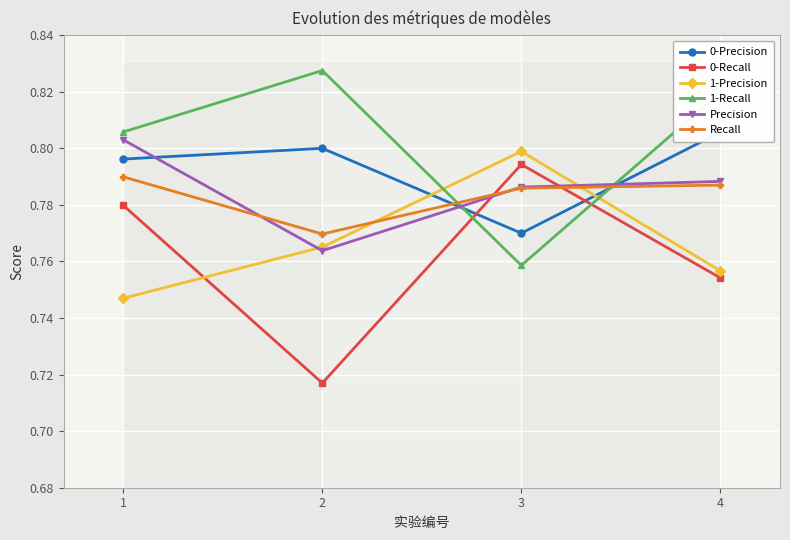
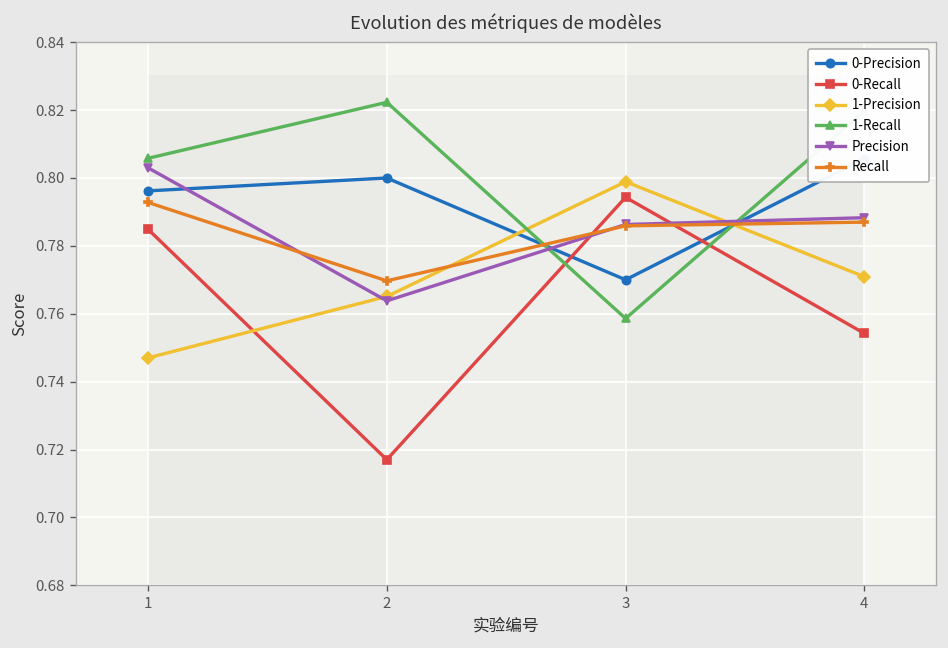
  {
    "0-Precision": {
      "1": 0.796,
      "2": 0.800,
      "3": 0.770
    },
    "0-Recall": {
-     "1": 0.780,
+     "1": 0.785,
      "2": 0.717,
      "3": 0.794,
      "4": 0.754
    },
    "1-Precision": {
      "1": 0.747,
      "2": 0.765,
      "3": 0.799,
-     "4": 0.757
+     "4": 0.771
    },
    "1-Recall": {
      "1": 0.806,
-     "2": 0.828,
+     "2": 0.822,
      "3": 0.759
    },
    "Precision": {
      "1": 0.803,
      "2": 0.764,
      "4": 0.788
    },
    "Recall": {
-     "1": 0.790,
+     "1": 0.793,
      "2": 0.770,
      "4": 0.787
    }
  }
